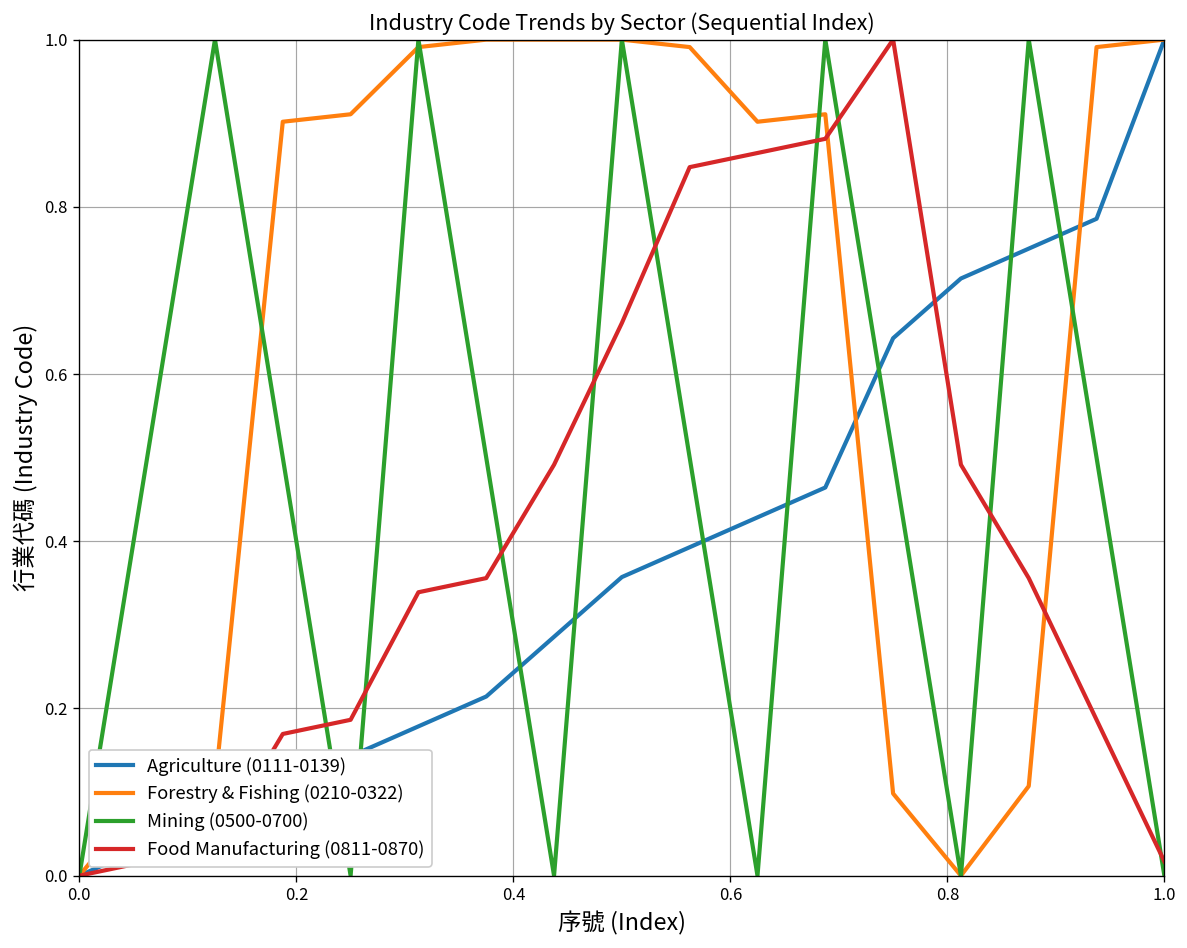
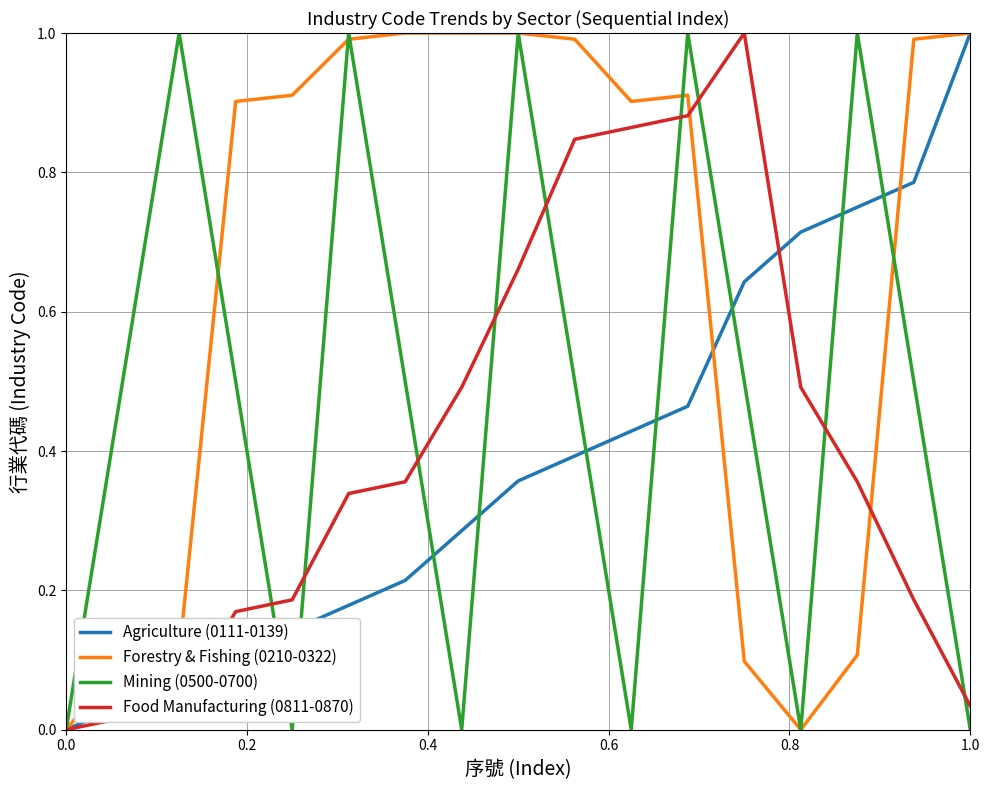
  {
    "Mining (0500-0700)": {
      "1.0": 0.00
    },
    "Food Manufacturing (0811-0870)": {
-     "1.0": 0.02
+     "1.0": 0.03
    }
  }
